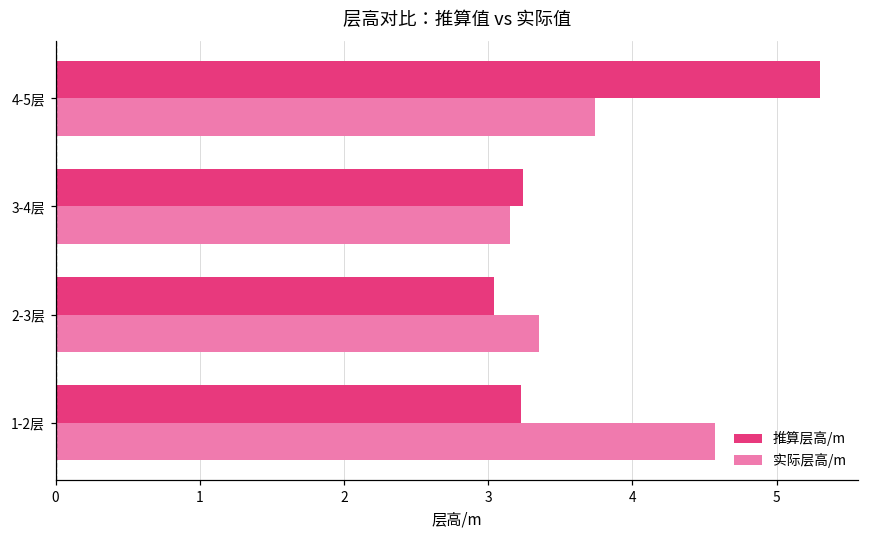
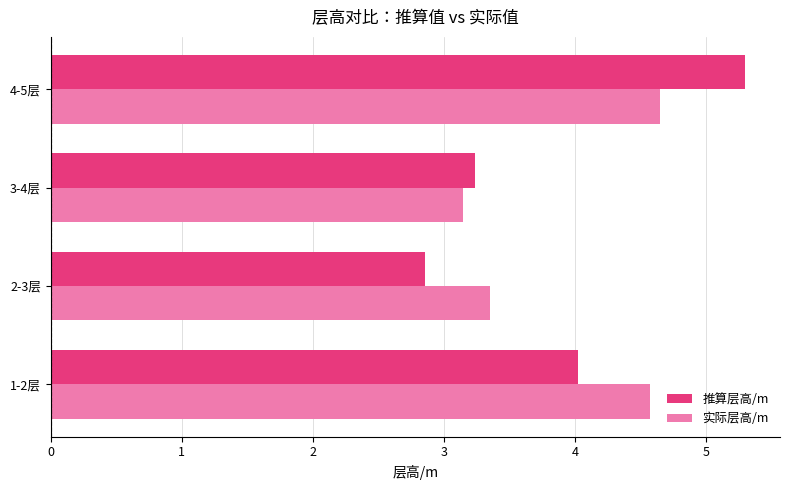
  {
    "推算层高/m": {
      "4-5层": 5.30,
      "3-4层": 3.24,
-     "2-3层": 3.04,
-     "1-2层": 3.23
+     "2-3层": 2.86,
+     "1-2层": 4.02
    },
    "实际层高/m": {
-     "4-5层": 3.74,
+     "4-5层": 4.65,
      "3-4层": 3.15,
      "2-3层": 3.35,
      "1-2层": 4.57
    }
  }
